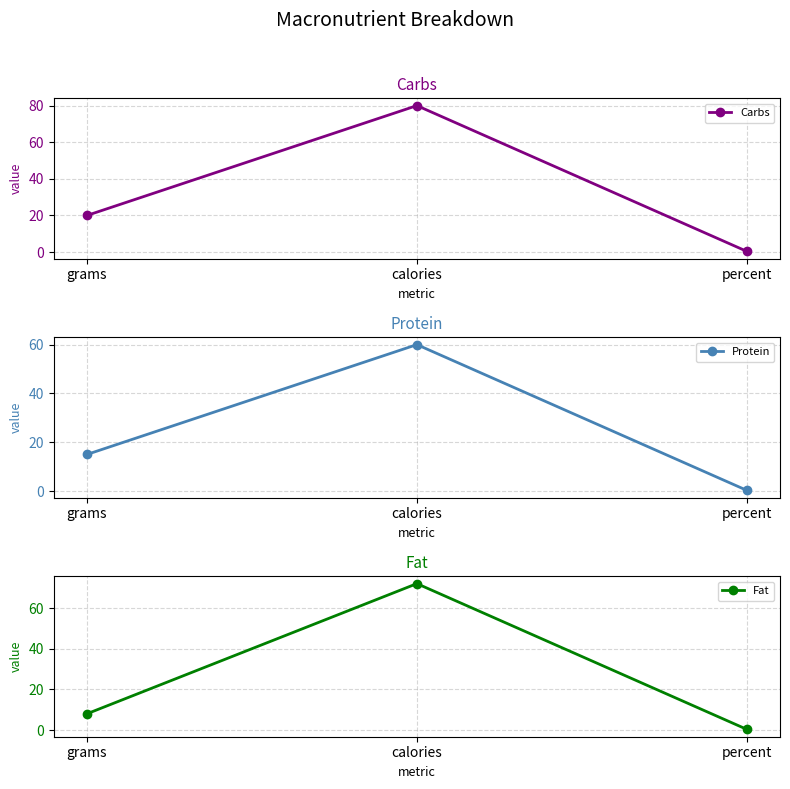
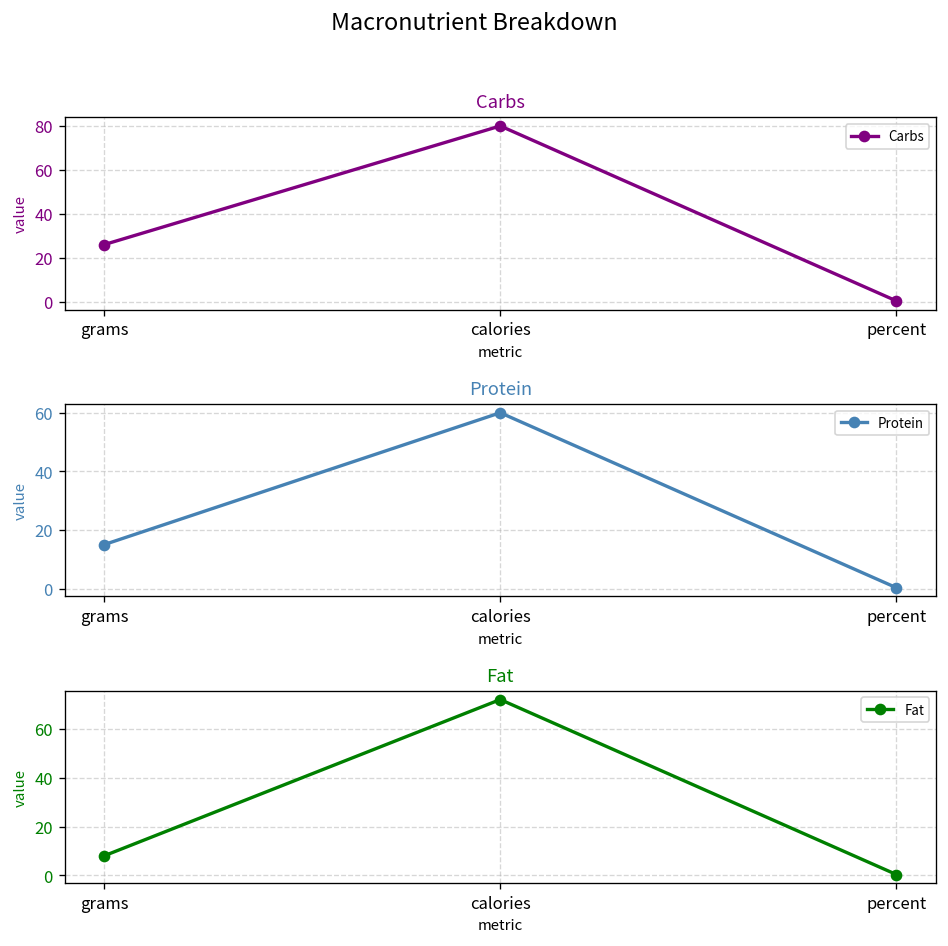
  {
    "Carbs": {
-     "grams": 20,
+     "grams": 26,
      "calories": 80,
      "percent": 0
    },
    "Protein": {
      "grams": 15,
      "calories": 60,
      "percent": 0
    },
    "Fat": {
      "grams": 8,
      "calories": 72,
      "percent": 0
    }
  }
